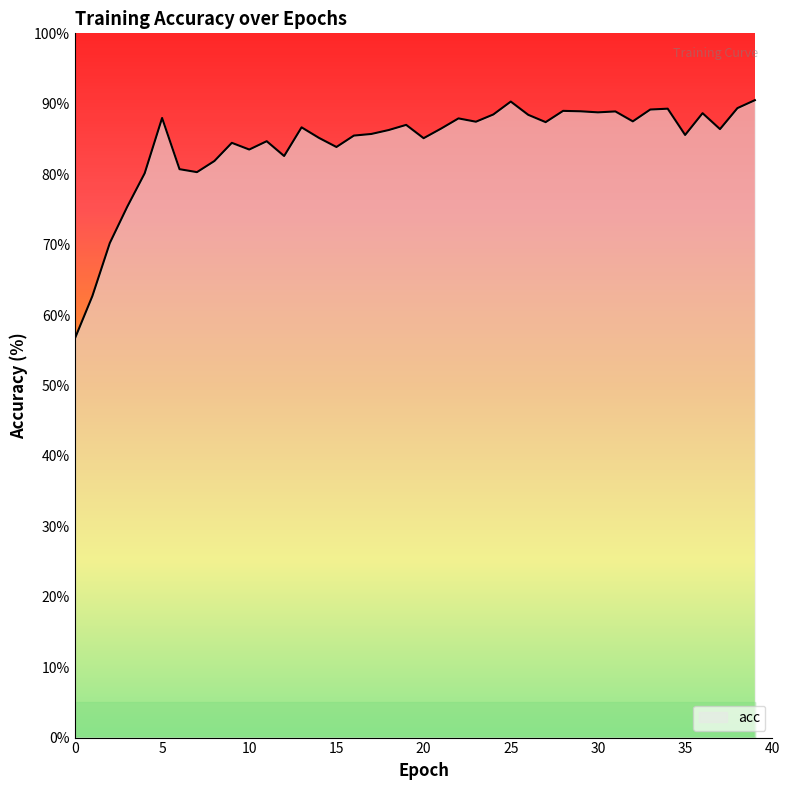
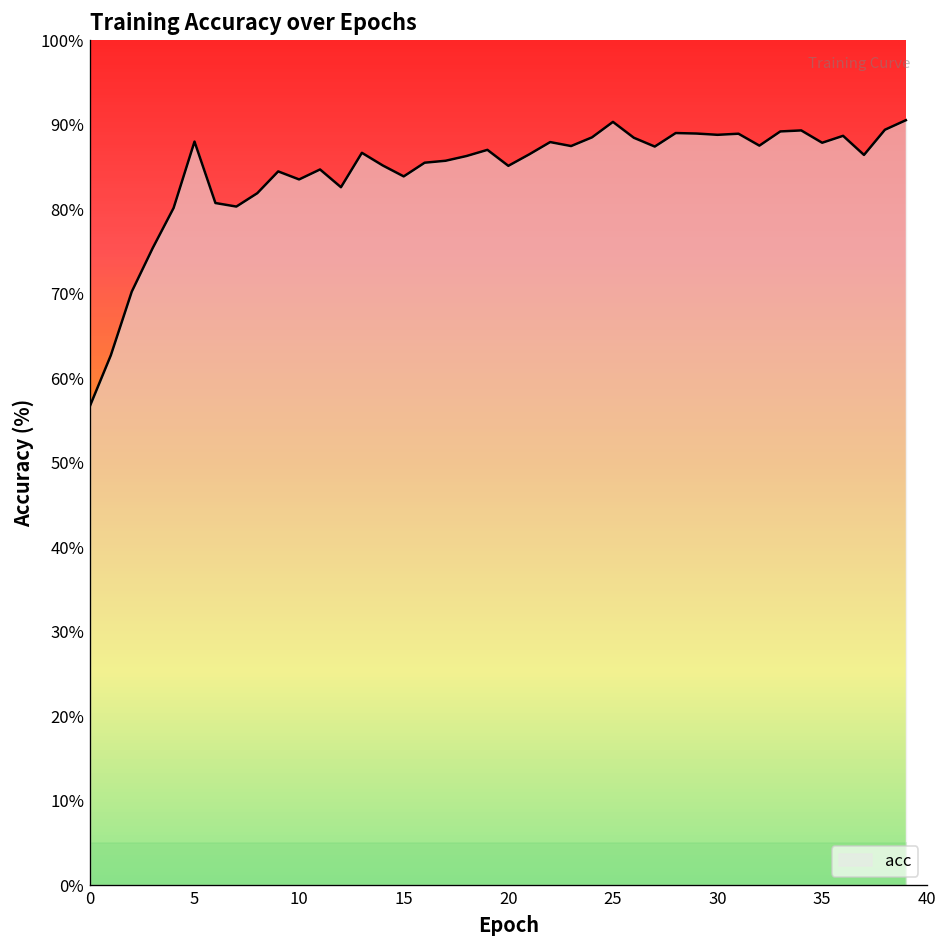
  {
    "0": "57%",
    "5": "88%",
    "10": "84%",
    "15": "84%",
    "20": "85%",
    "25": "90%",
    "30": "89%",
-   "35": "86%"
+   "35": "88%"
  }
